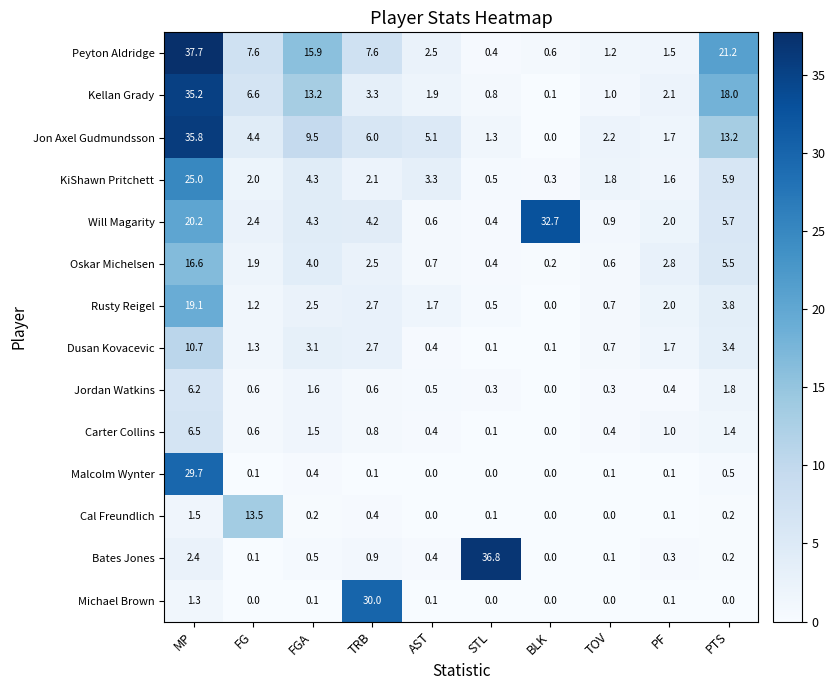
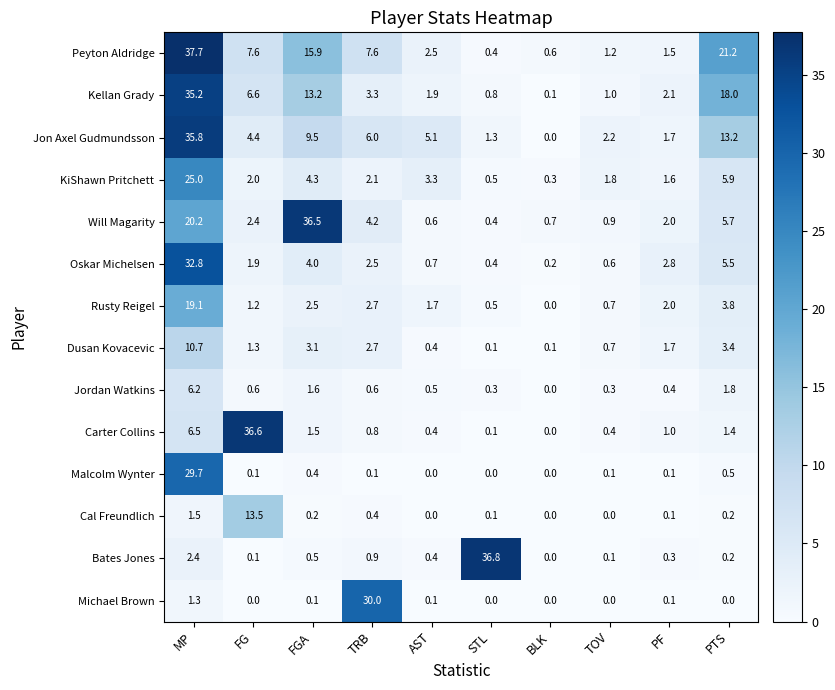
  {
    "Peyton Aldridge": {
      "MP": 37.7,
      "FG": 7.6,
      "FGA": 15.9,
      "TRB": 7.6,
      "AST": 2.5,
      "STL": 0.4,
      "BLK": 0.6,
      "TOV": 1.2,
      "PF": 1.5,
      "PTS": 21.2
    },
    "Kellan Grady": {
      "MP": 35.2,
      "FG": 6.6,
      "FGA": 13.2,
      "TRB": 3.3,
      "AST": 1.9,
      "STL": 0.8,
      "BLK": 0.1,
      "TOV": 1.0,
      "PF": 2.1,
      "PTS": 18.0
    },
    "Jon Axel Gudmundsson": {
      "MP": 35.8,
      "FG": 4.4,
      "FGA": 9.5,
      "TRB": 6.0,
      "AST": 5.1,
      "STL": 1.3,
      "BLK": 0.0,
      "TOV": 2.2,
      "PF": 1.7,
      "PTS": 13.2
    },
    "KiShawn Pritchett": {
      "MP": 25.0,
      "FG": 2.0,
      "FGA": 4.3,
      "TRB": 2.1,
      "AST": 3.3,
      "STL": 0.5,
      "BLK": 0.3,
      "TOV": 1.8,
      "PF": 1.6,
      "PTS": 5.9
    },
    "Will Magarity": {
      "MP": 20.2,
      "FG": 2.4,
-     "FGA": 4.3,
+     "FGA": 36.5,
      "TRB": 4.2,
      "AST": 0.6,
      "STL": 0.4,
-     "BLK": 32.7,
+     "BLK": 0.7,
      "TOV": 0.9,
      "PF": 2.0,
      "PTS": 5.7
    },
    "Oskar Michelsen": {
-     "MP": 16.6,
+     "MP": 32.8,
      "FG": 1.9,
      "FGA": 4.0,
      "TRB": 2.5,
      "AST": 0.7,
      "STL": 0.4,
      "BLK": 0.2,
      "TOV": 0.6,
      "PF": 2.8,
      "PTS": 5.5
    },
    "Rusty Reigel": {
      "MP": 19.1,
      "FG": 1.2,
      "FGA": 2.5,
      "TRB": 2.7,
      "AST": 1.7,
      "STL": 0.5,
      "BLK": 0.0,
      "TOV": 0.7,
      "PF": 2.0,
      "PTS": 3.8
    },
    "Dusan Kovacevic": {
      "MP": 10.7,
      "FG": 1.3,
      "FGA": 3.1,
      "TRB": 2.7,
      "AST": 0.4,
      "STL": 0.1,
      "BLK": 0.1,
      "TOV": 0.7,
      "PF": 1.7,
      "PTS": 3.4
    },
    "Jordan Watkins": {
      "MP": 6.2,
      "FG": 0.6,
      "FGA": 1.6,
      "TRB": 0.6,
      "AST": 0.5,
      "STL": 0.3,
      "BLK": 0.0,
      "TOV": 0.3,
      "PF": 0.4,
      "PTS": 1.8
    },
    "Carter Collins": {
      "MP": 6.5,
-     "FG": 0.6,
+     "FG": 36.6,
      "FGA": 1.5,
      "TRB": 0.8,
      "AST": 0.4,
      "STL": 0.1,
      "BLK": 0.0,
      "TOV": 0.4,
      "PF": 1.0,
      "PTS": 1.4
    },
    "Malcolm Wynter": {
      "MP": 29.7,
      "FG": 0.1,
      "FGA": 0.4,
      "TRB": 0.1,
      "AST": 0.0,
      "STL": 0.0,
      "BLK": 0.0,
      "TOV": 0.1,
      "PF": 0.1,
      "PTS": 0.5
    },
    "Cal Freundlich": {
      "MP": 1.5,
      "FG": 13.5,
      "FGA": 0.2,
      "TRB": 0.4,
      "AST": 0.0,
      "STL": 0.1,
      "BLK": 0.0,
      "TOV": 0.0,
      "PF": 0.1,
      "PTS": 0.2
    },
    "Bates Jones": {
      "MP": 2.4,
      "FG": 0.1,
      "FGA": 0.5,
      "TRB": 0.9,
      "AST": 0.4,
      "STL": 36.8,
      "BLK": 0.0,
      "TOV": 0.1,
      "PF": 0.3,
      "PTS": 0.2
    },
    "Michael Brown": {
      "MP": 1.3,
      "FG": 0.0,
      "FGA": 0.1,
      "TRB": 30.0,
      "AST": 0.1,
      "STL": 0.0,
      "BLK": 0.0,
      "TOV": 0.0,
      "PF": 0.1,
      "PTS": 0.0
    }
  }
